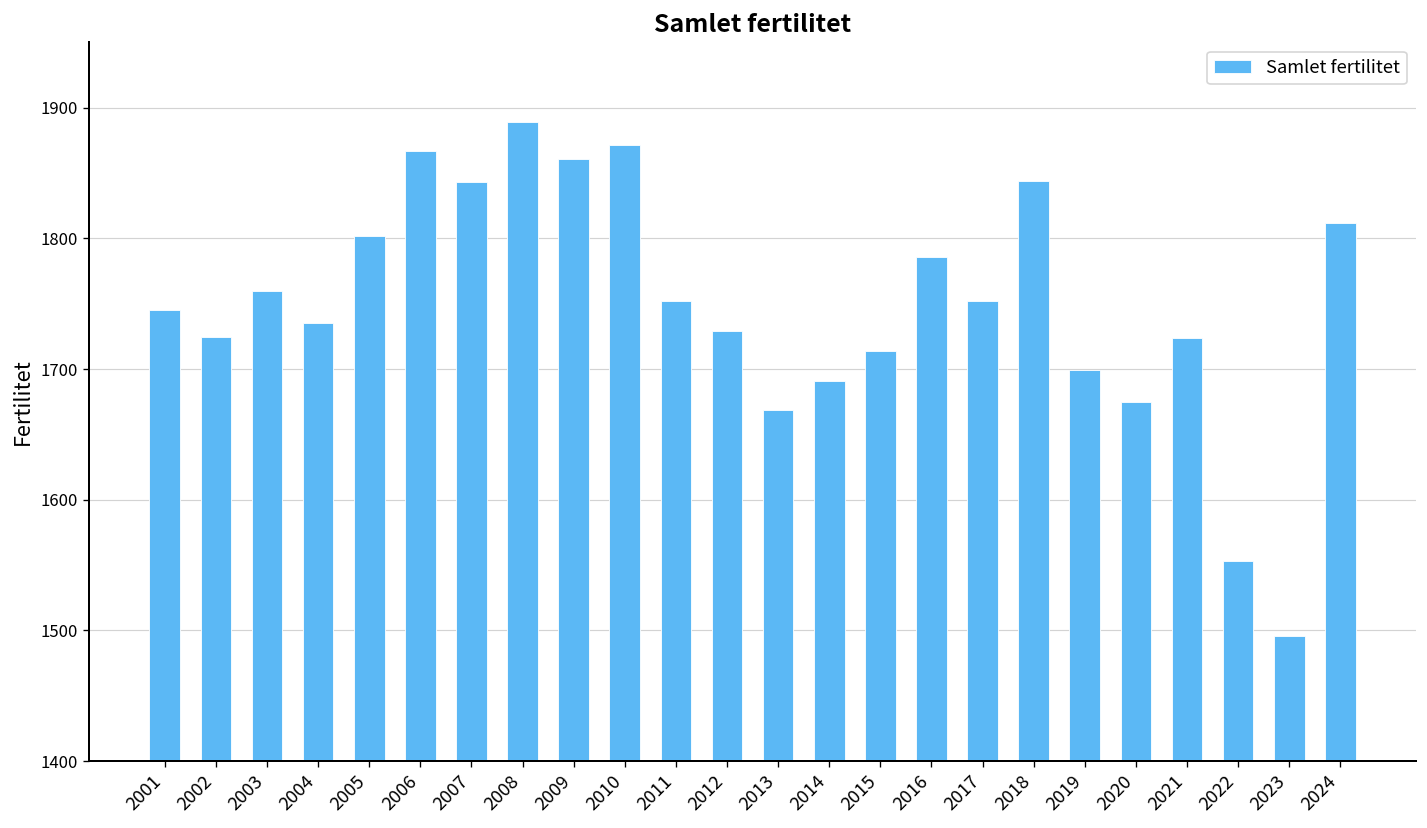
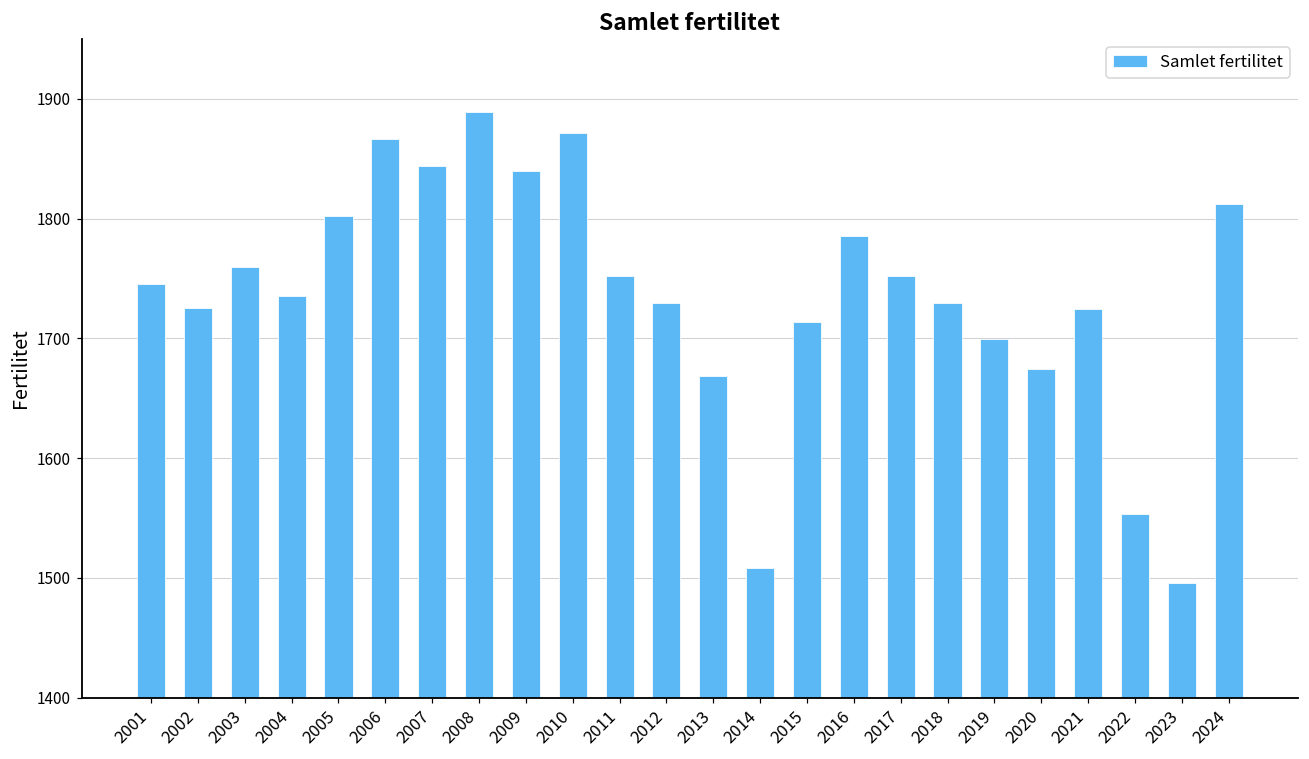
  {
    "2001": 1745,
    "2002": 1725,
    "2003": 1760,
    "2004": 1735,
    "2005": 1802,
    "2006": 1867,
    "2007": 1844,
    "2008": 1889,
-   "2009": 1861,
+   "2009": 1840,
    "2010": 1871,
    "2011": 1752,
    "2012": 1729,
    "2013": 1669,
-   "2014": 1691,
+   "2014": 1508,
    "2015": 1714,
    "2016": 1785,
    "2017": 1752,
-   "2018": 1844,
+   "2018": 1730,
    "2019": 1699,
    "2020": 1675,
    "2021": 1724,
    "2022": 1553,
    "2023": 1496,
    "2024": 1812
  }
